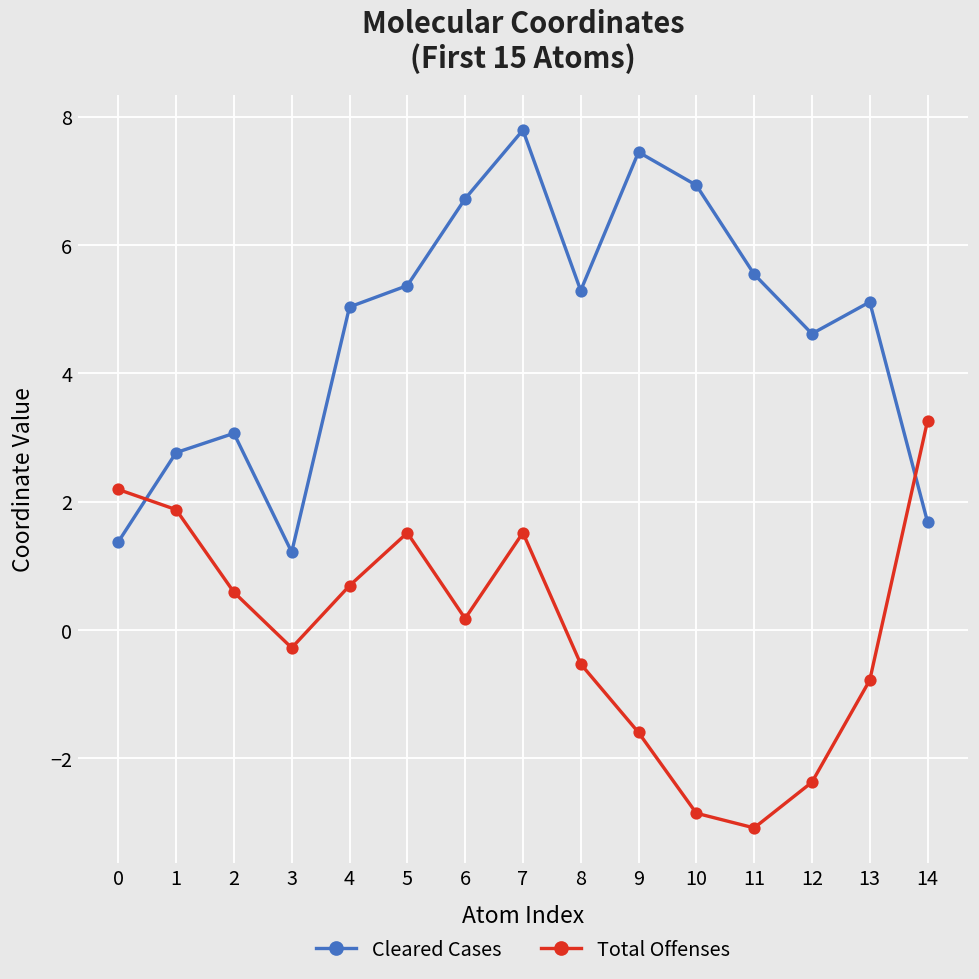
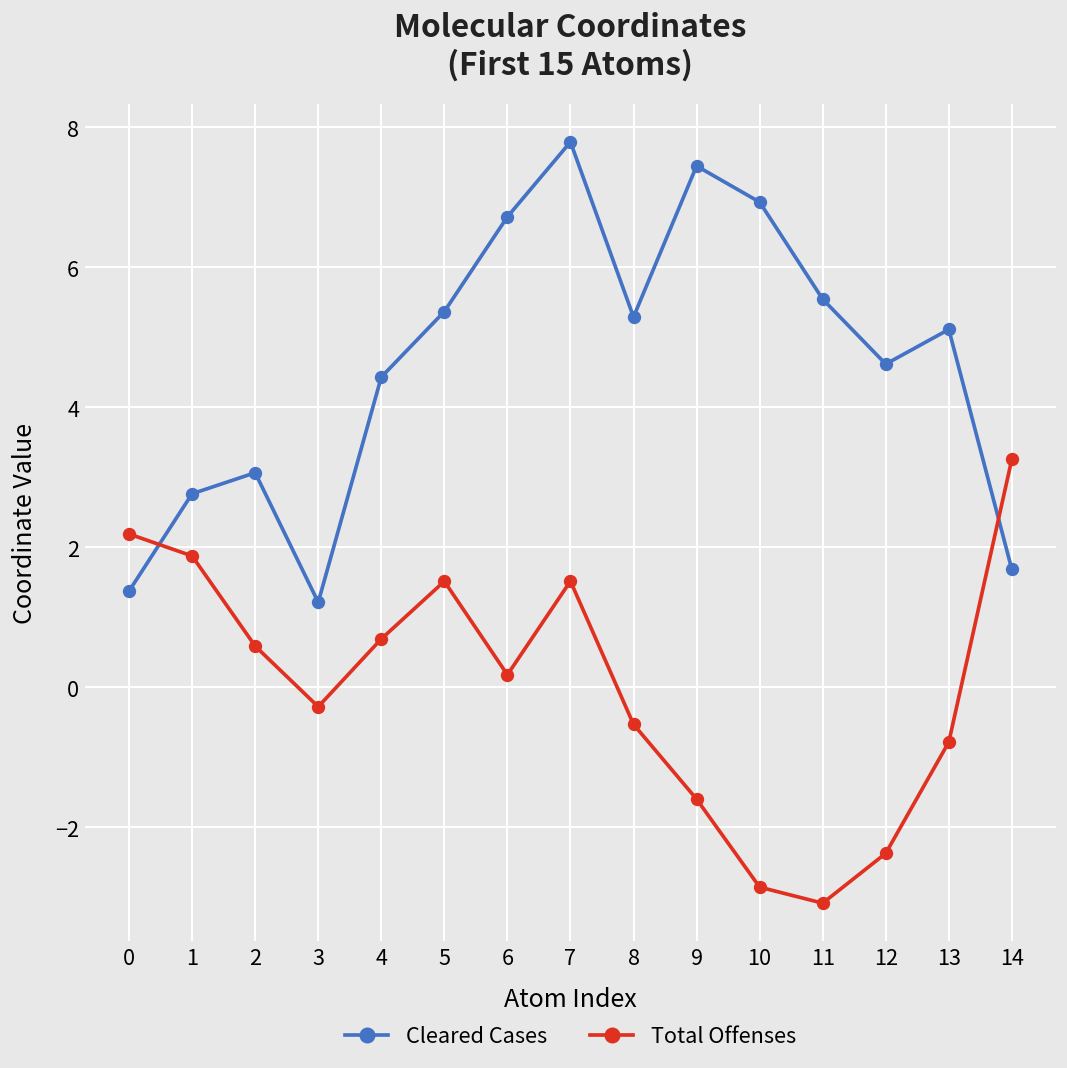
  {
    "Cleared Cases": {
      "0": 1.4,
      "1": 2.8,
      "2": 3.1,
      "3": 1.2,
-     "4": 5.0,
+     "4": 4.4,
      "5": 5.4,
      "6": 6.7,
      "7": 7.8,
      "8": 5.3,
      "9": 7.4,
      "10": 6.9,
      "11": 5.5,
      "12": 4.6,
      "13": 5.1,
      "14": 1.7
    },
    "Total Offenses": {
      "0": 2.2,
      "1": 1.9,
      "2": 0.6,
      "3": -0.3,
      "4": 0.7,
      "5": 1.5,
      "6": 0.2,
      "7": 1.5,
      "8": -0.5,
      "9": -1.6,
      "10": -2.9,
      "11": -3.1,
      "12": -2.4,
      "13": -0.8,
      "14": 3.3
    }
  }
